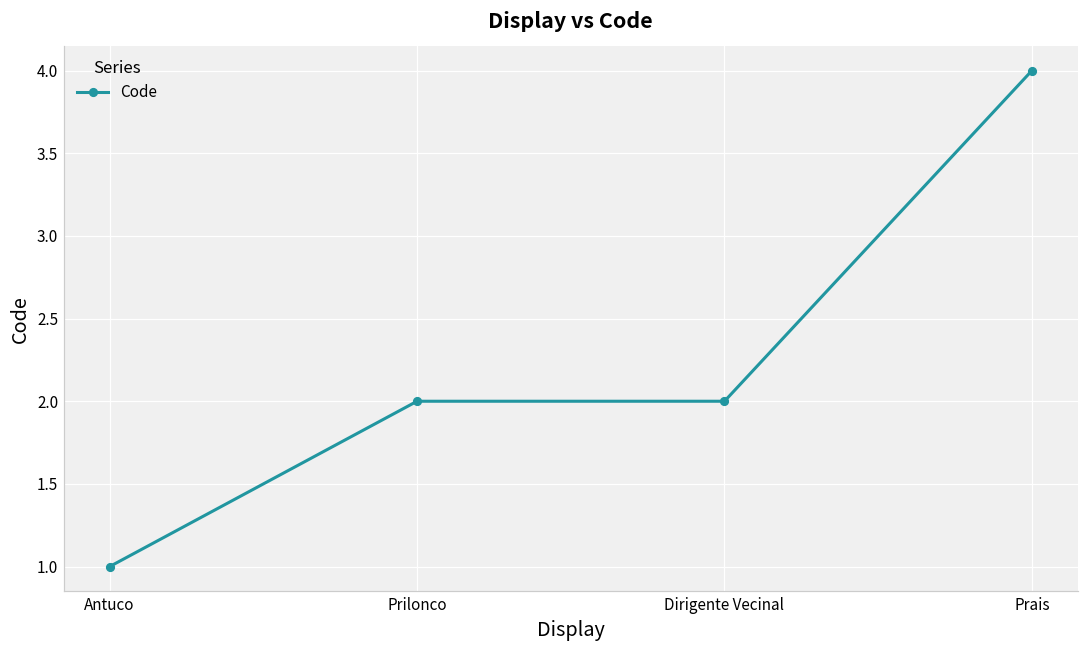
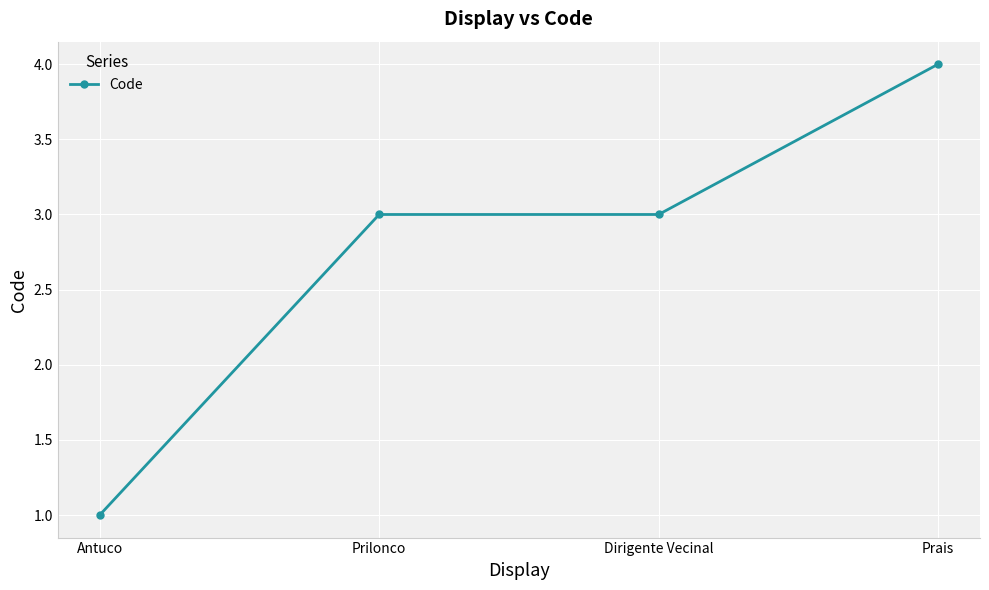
  {
    "Antuco": 1,
-   "Prilonco": 2,
-   "Dirigente Vecinal": 2,
+   "Prilonco": 3,
+   "Dirigente Vecinal": 3,
    "Prais": 4
  }
